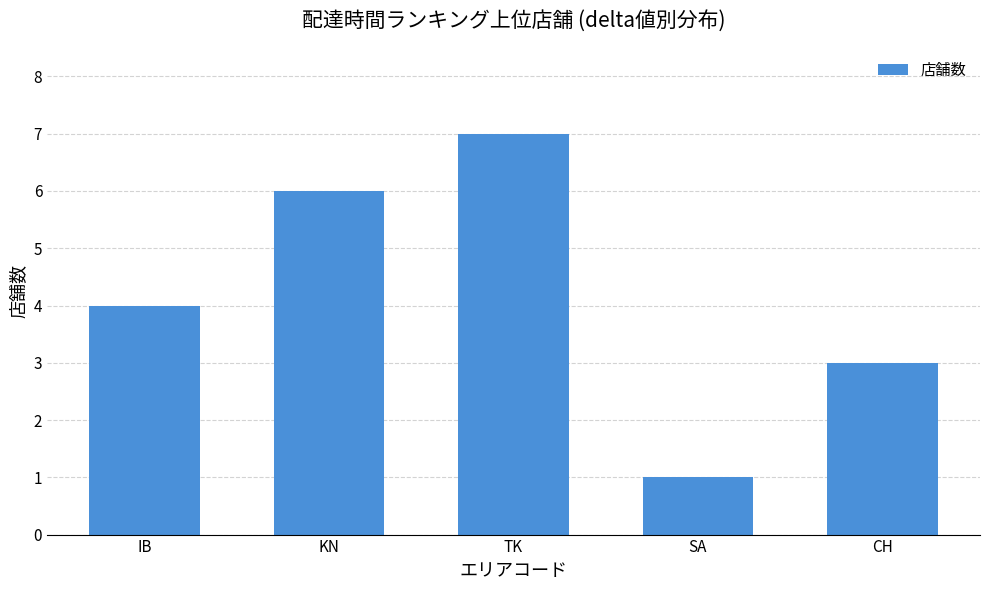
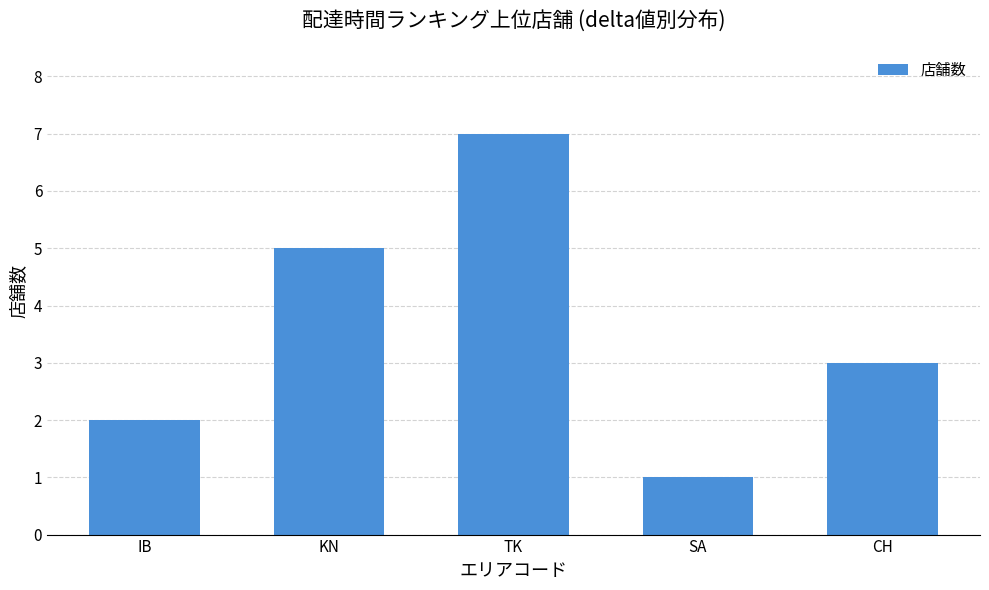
  {
-   "IB": 4,
-   "KN": 6,
+   "IB": 2,
+   "KN": 5,
    "TK": 7,
    "SA": 1,
    "CH": 3
  }
